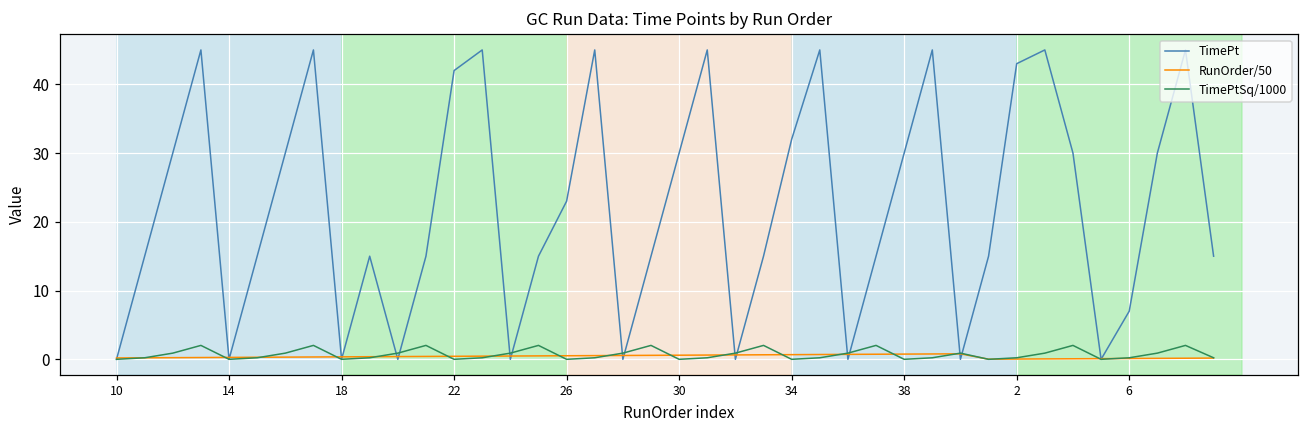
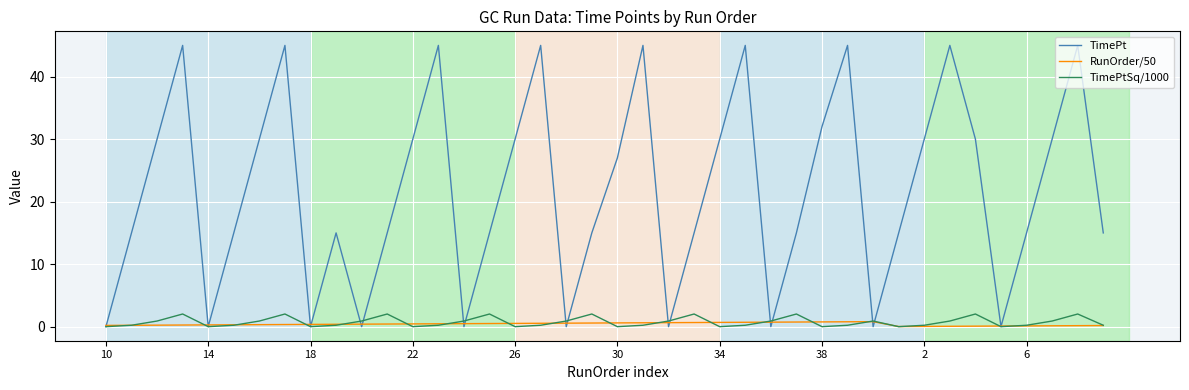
  {
    "TimePt": {
-     "22": 42,
-     "26": 23,
-     "30": 30,
-     "34": 32,
-     "38": 30,
-     "2": 43,
-     "6": 7
+     "22": 30,
+     "26": 30,
+     "30": 27,
+     "34": 30,
+     "38": 32,
+     "2": 30,
+     "6": 15
    },
    "RunOrder/50": {
      "22": 0,
      "26": 1,
      "30": 1,
      "34": 1,
      "38": 1
    },
    "TimePtSq/1000": {
      "22": 0,
      "26": 0,
      "30": 0,
      "34": 0,
      "38": 0
    }
  }
